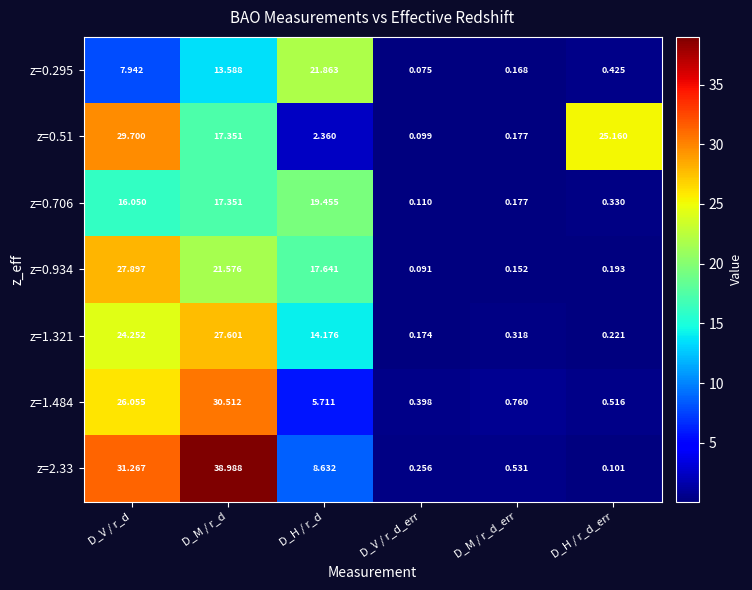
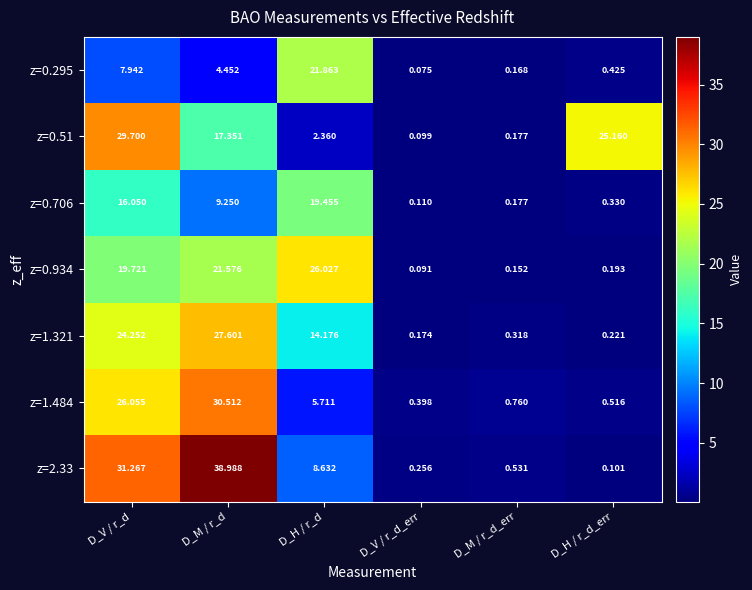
  {
    "z=0.295": {
      "D_V / r_d": 7.942,
-     "D_M / r_d": 13.588,
+     "D_M / r_d": 4.452,
      "D_H / r_d": 21.863,
      "D_V / r_d_err": 0.075,
      "D_M / r_d_err": 0.168,
      "D_H / r_d_err": 0.425
    },
    "z=0.51": {
      "D_V / r_d": 29.700,
      "D_M / r_d": 17.351,
      "D_H / r_d": 2.360,
      "D_V / r_d_err": 0.099,
      "D_M / r_d_err": 0.177,
      "D_H / r_d_err": 25.160
    },
    "z=0.706": {
      "D_V / r_d": 16.050,
-     "D_M / r_d": 17.351,
+     "D_M / r_d": 9.250,
      "D_H / r_d": 19.455,
      "D_V / r_d_err": 0.110,
      "D_M / r_d_err": 0.177,
      "D_H / r_d_err": 0.330
    },
    "z=0.934": {
-     "D_V / r_d": 27.897,
+     "D_V / r_d": 19.721,
      "D_M / r_d": 21.576,
-     "D_H / r_d": 17.641,
+     "D_H / r_d": 26.027,
      "D_V / r_d_err": 0.091,
      "D_M / r_d_err": 0.152,
      "D_H / r_d_err": 0.193
    },
    "z=1.321": {
      "D_V / r_d": 24.252,
      "D_M / r_d": 27.601,
      "D_H / r_d": 14.176,
      "D_V / r_d_err": 0.174,
      "D_M / r_d_err": 0.318,
      "D_H / r_d_err": 0.221
    },
    "z=1.484": {
      "D_V / r_d": 26.055,
      "D_M / r_d": 30.512,
      "D_H / r_d": 5.711,
      "D_V / r_d_err": 0.398,
      "D_M / r_d_err": 0.760,
      "D_H / r_d_err": 0.516
    },
    "z=2.33": {
      "D_V / r_d": 31.267,
      "D_M / r_d": 38.988,
      "D_H / r_d": 8.632,
      "D_V / r_d_err": 0.256,
      "D_M / r_d_err": 0.531,
      "D_H / r_d_err": 0.101
    }
  }
